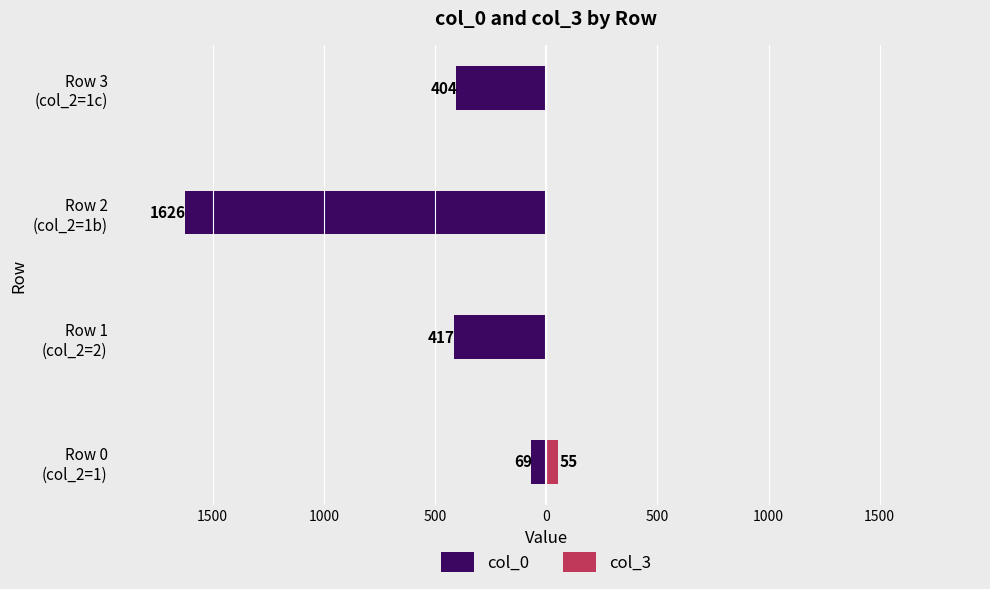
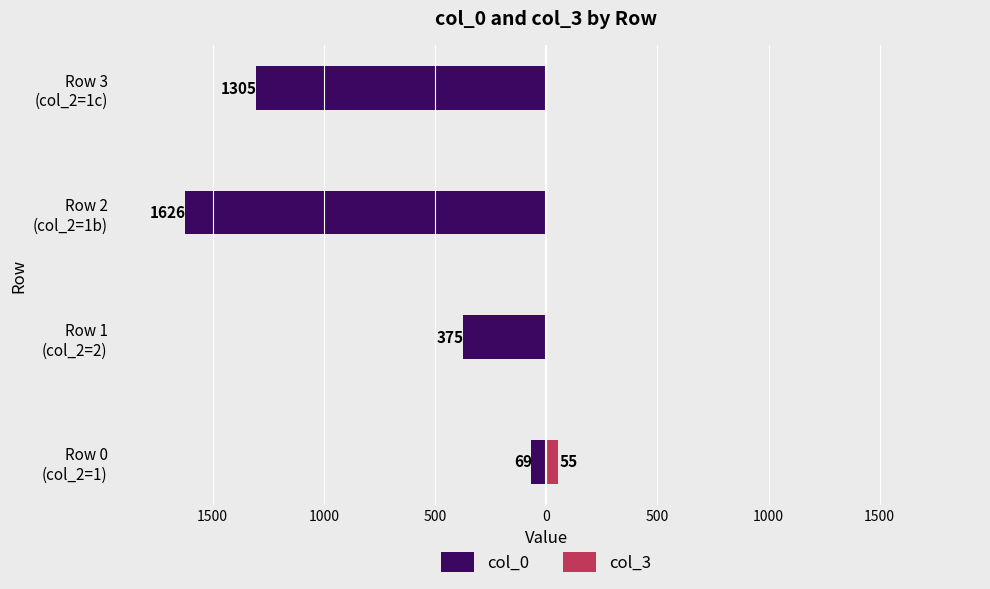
  {
    "col_0": {
-     "Row 3 (col_2=1c)": 404,
-     "Row 1 (col_2=2)": 417
+     "Row 3 (col_2=1c)": 1305,
+     "Row 1 (col_2=2)": 375
    },
    "col_3": {
      "Row 0 (col_2=1)": 55
    }
  }
